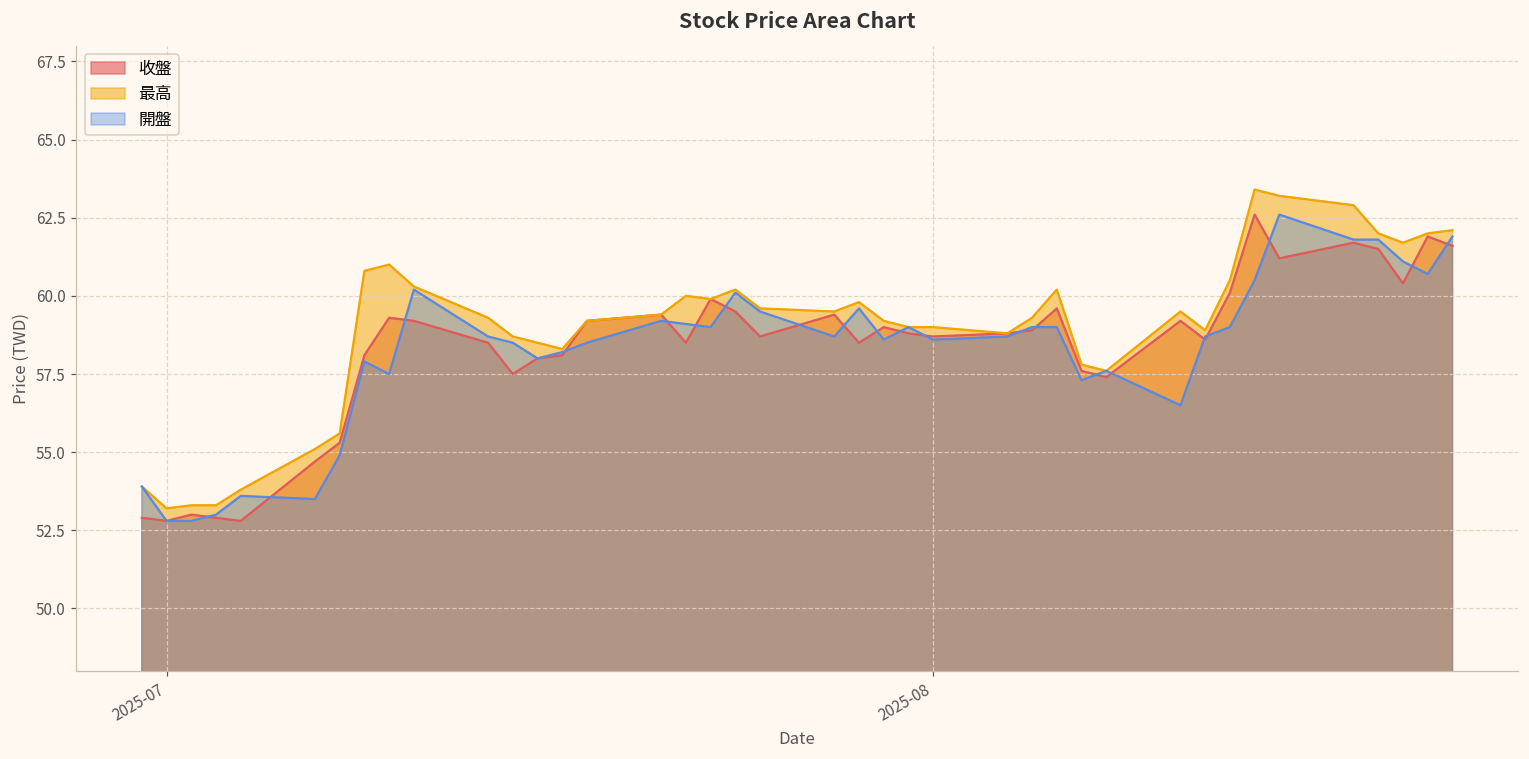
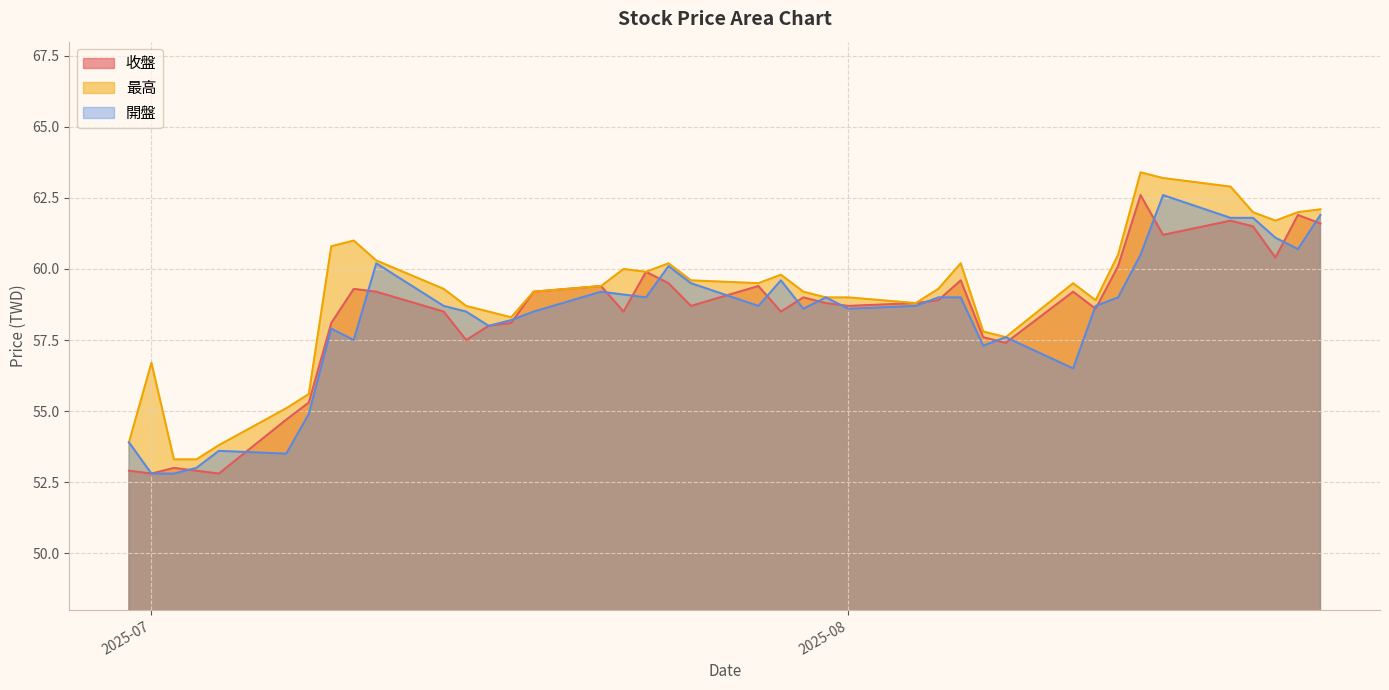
  {
    "收盤": {
      "2025-08": 58.7
    },
    "最高": {
-     "2025-07": 53.2,
+     "2025-07": 56.7,
      "2025-08": 59.0
    },
    "開盤": {
      "2025-08": 58.6
    }
  }
